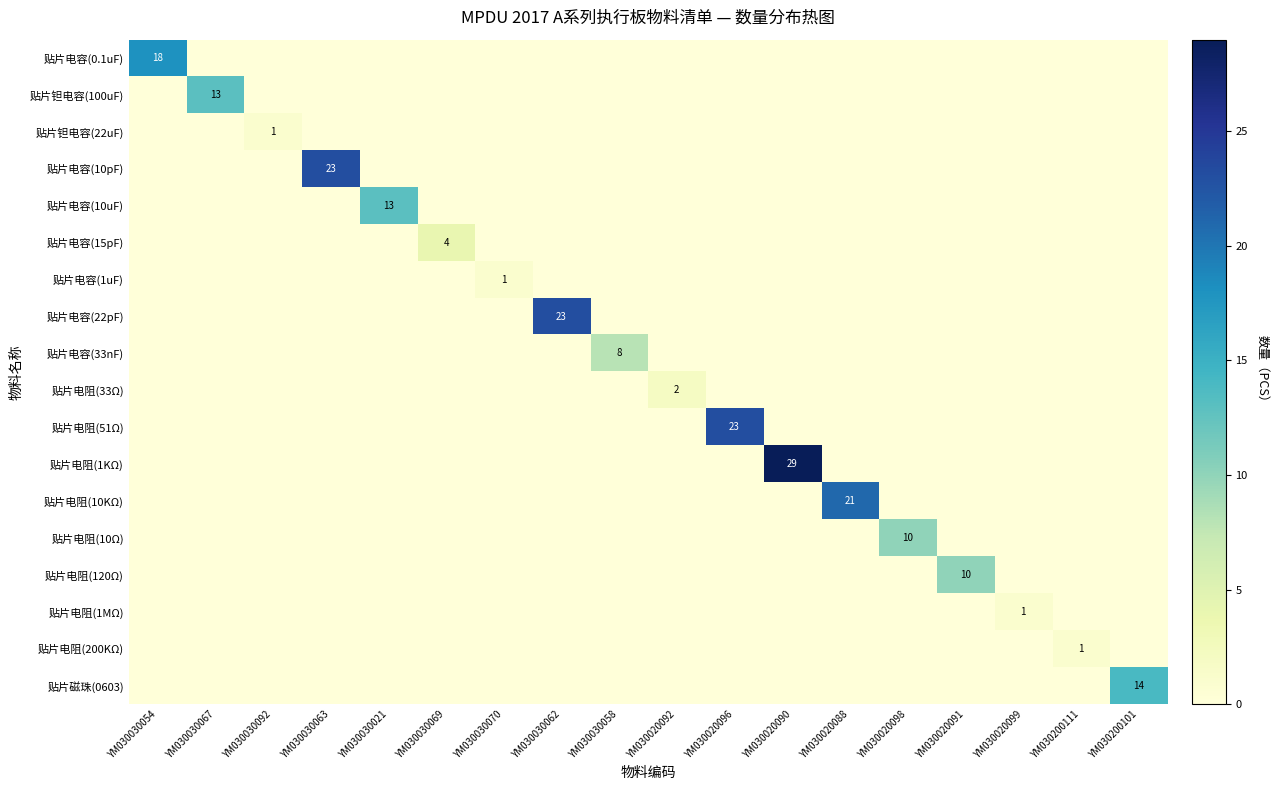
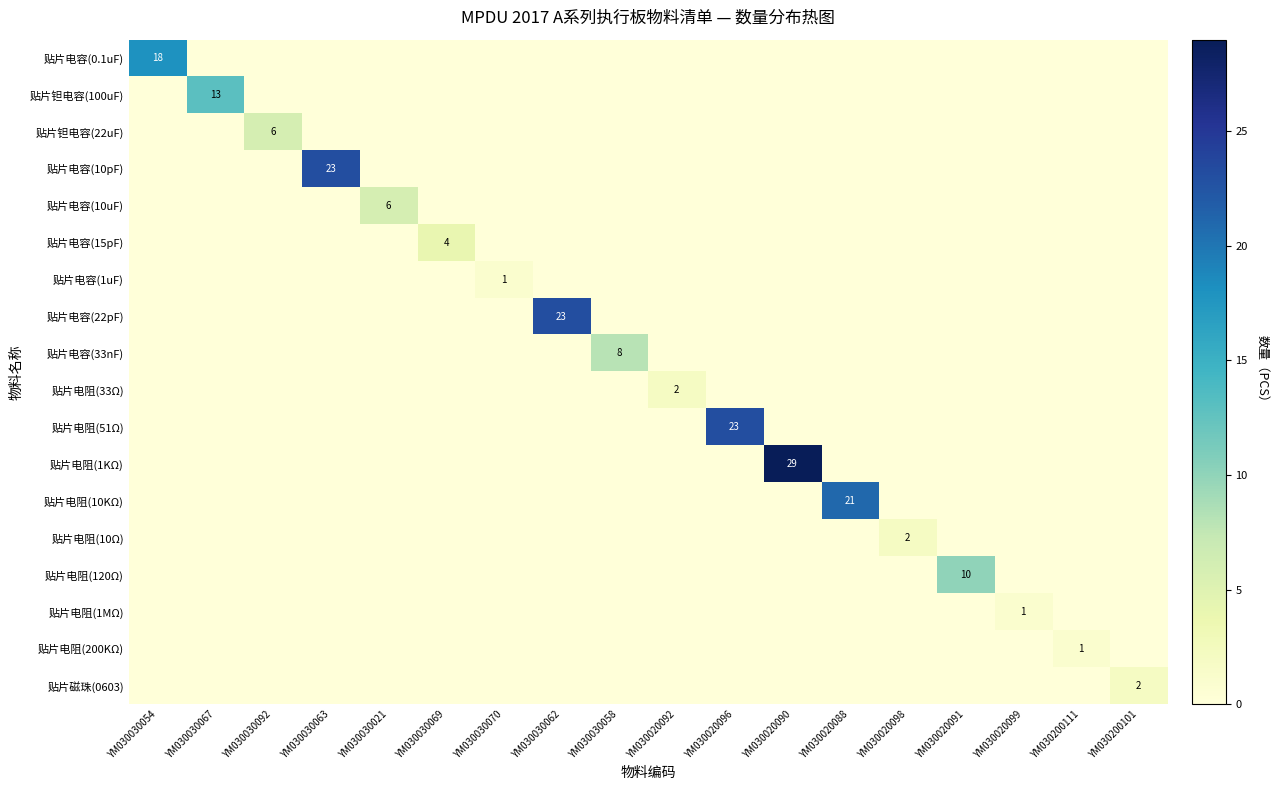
  {
    "贴片电容(0.1uF)": {
      "YM030030054": 18
    },
    "贴片钽电容(100uF)": {
      "YM030030067": 13
    },
    "贴片钽电容(22uF)": {
-     "YM030030092": 1
+     "YM030030092": 6
    },
    "贴片电容(10pF)": {
      "YM030030063": 23
    },
    "贴片电容(10uF)": {
-     "YM030030021": 13
+     "YM030030021": 6
    },
    "贴片电容(15pF)": {
      "YM030030069": 4
    },
    "贴片电容(1uF)": {
      "YM030030070": 1
    },
    "贴片电容(22pF)": {
      "YM030030062": 23
    },
    "贴片电容(33nF)": {
      "YM030030058": 8
    },
    "贴片电阻(33Ω)": {
      "YM030020092": 2
    },
    "贴片电阻(51Ω)": {
      "YM030020096": 23
    },
    "贴片电阻(1KΩ)": {
      "YM030020090": 29
    },
    "贴片电阻(10KΩ)": {
      "YM030020088": 21
    },
    "贴片电阻(10Ω)": {
-     "YM030020098": 10
+     "YM030020098": 2
    },
    "贴片电阻(120Ω)": {
      "YM030020091": 10
    },
    "贴片电阻(1MΩ)": {
      "YM030020099": 1
    },
    "贴片电阻(200KΩ)": {
      "YM030200111": 1
    },
    "贴片磁珠(0603)": {
-     "YM030200101": 14
+     "YM030200101": 2
    }
  }
